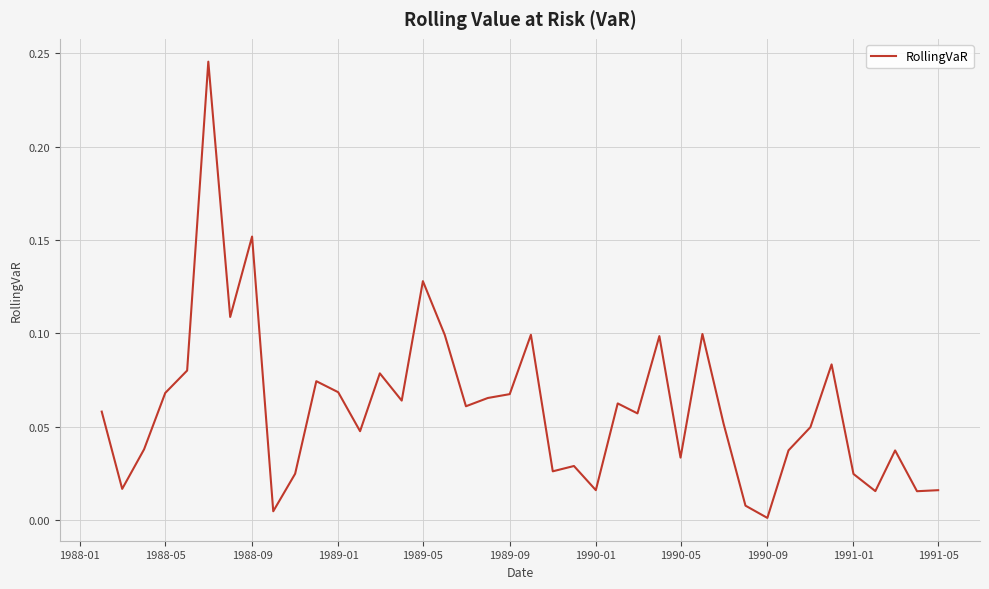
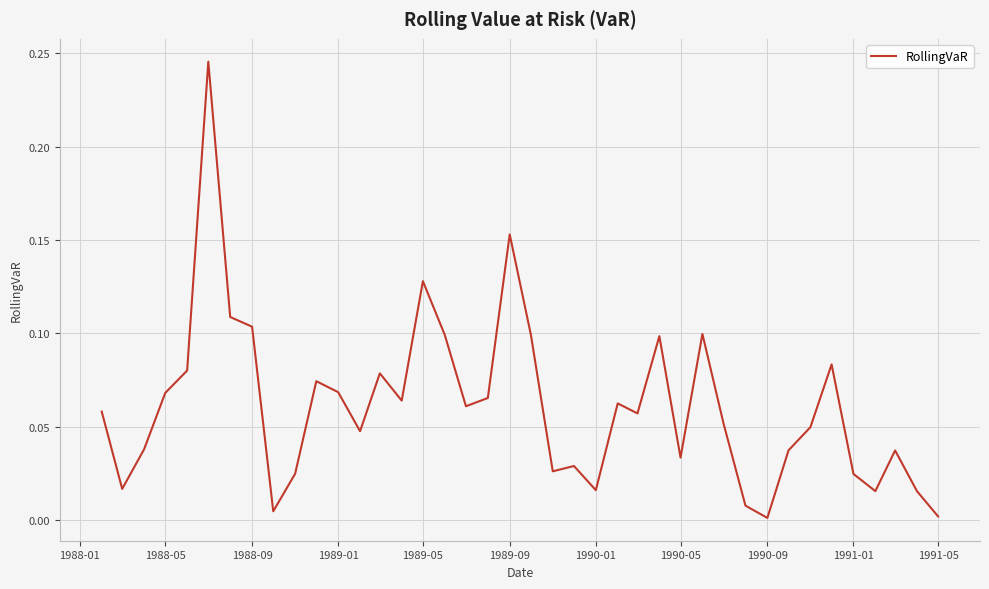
  {
    "1988-05": 0.068,
-   "1988-09": 0.152,
+   "1988-09": 0.104,
    "1989-01": 0.069,
    "1989-05": 0.128,
-   "1989-09": 0.067,
+   "1989-09": 0.153,
    "1990-01": 0.016,
    "1990-05": 0.033,
    "1990-09": 0.001,
    "1991-01": 0.025,
-   "1991-05": 0.016
+   "1991-05": 0.002
  }
